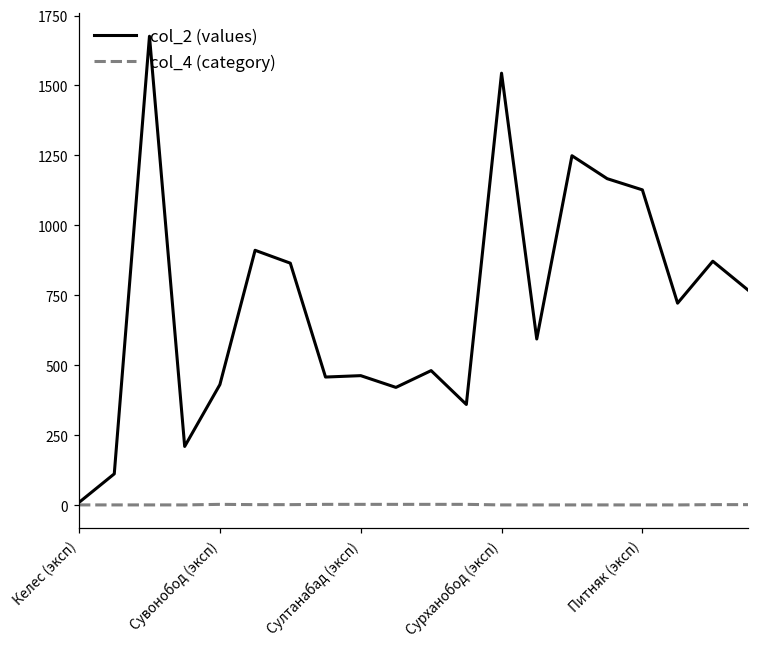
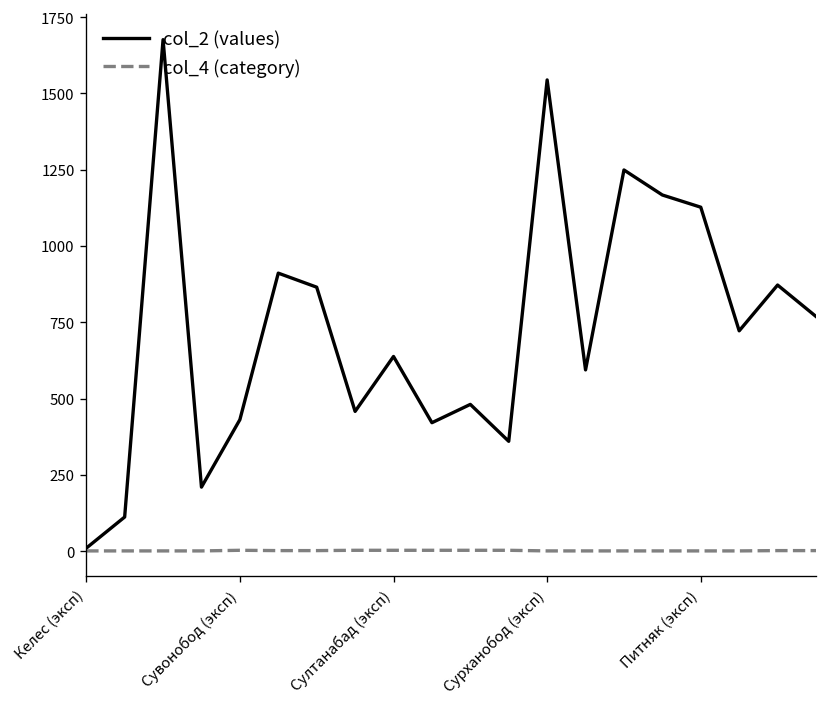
  {
    "col_2 (values)": {
      "Сувонобод (эксп)": 430,
-     "Султанабад (эксп)": 460,
+     "Султанабад (эксп)": 640,
      "Сурханобод (эксп)": 1540,
      "Питняк (эксп)": 1130
    },
    "col_4 (category)": {
      "Сувонобод (эксп)": 0,
      "Султанабад (эксп)": 0,
      "Сурханобод (эксп)": 0,
      "Питняк (эксп)": 0
    }
  }
